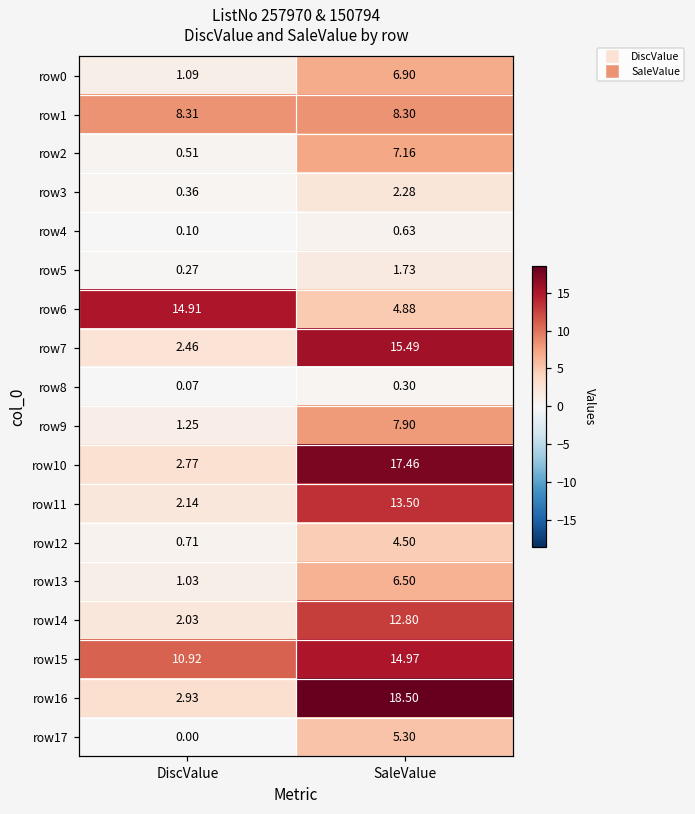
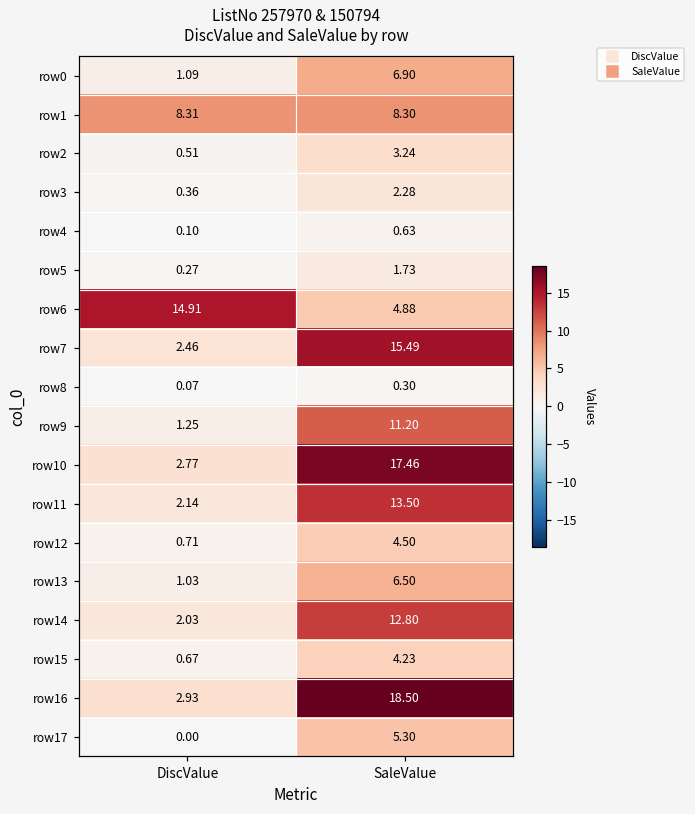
  {
    "row0": {
      "DiscValue": 1.09,
      "SaleValue": 6.90
    },
    "row1": {
      "DiscValue": 8.31,
      "SaleValue": 8.30
    },
    "row2": {
      "DiscValue": 0.51,
-     "SaleValue": 7.16
+     "SaleValue": 3.24
    },
    "row3": {
      "DiscValue": 0.36,
      "SaleValue": 2.28
    },
    "row4": {
      "DiscValue": 0.10,
      "SaleValue": 0.63
    },
    "row5": {
      "DiscValue": 0.27,
      "SaleValue": 1.73
    },
    "row6": {
      "DiscValue": 14.91,
      "SaleValue": 4.88
    },
    "row7": {
      "DiscValue": 2.46,
      "SaleValue": 15.49
    },
    "row8": {
      "DiscValue": 0.07,
      "SaleValue": 0.30
    },
    "row9": {
      "DiscValue": 1.25,
-     "SaleValue": 7.90
+     "SaleValue": 11.20
    },
    "row10": {
      "DiscValue": 2.77,
      "SaleValue": 17.46
    },
    "row11": {
      "DiscValue": 2.14,
      "SaleValue": 13.50
    },
    "row12": {
      "DiscValue": 0.71,
      "SaleValue": 4.50
    },
    "row13": {
      "DiscValue": 1.03,
      "SaleValue": 6.50
    },
    "row14": {
      "DiscValue": 2.03,
      "SaleValue": 12.80
    },
    "row15": {
-     "DiscValue": 10.92,
-     "SaleValue": 14.97
+     "DiscValue": 0.67,
+     "SaleValue": 4.23
    },
    "row16": {
      "DiscValue": 2.93,
      "SaleValue": 18.50
    },
    "row17": {
      "DiscValue": 0.00,
      "SaleValue": 5.30
    }
  }
